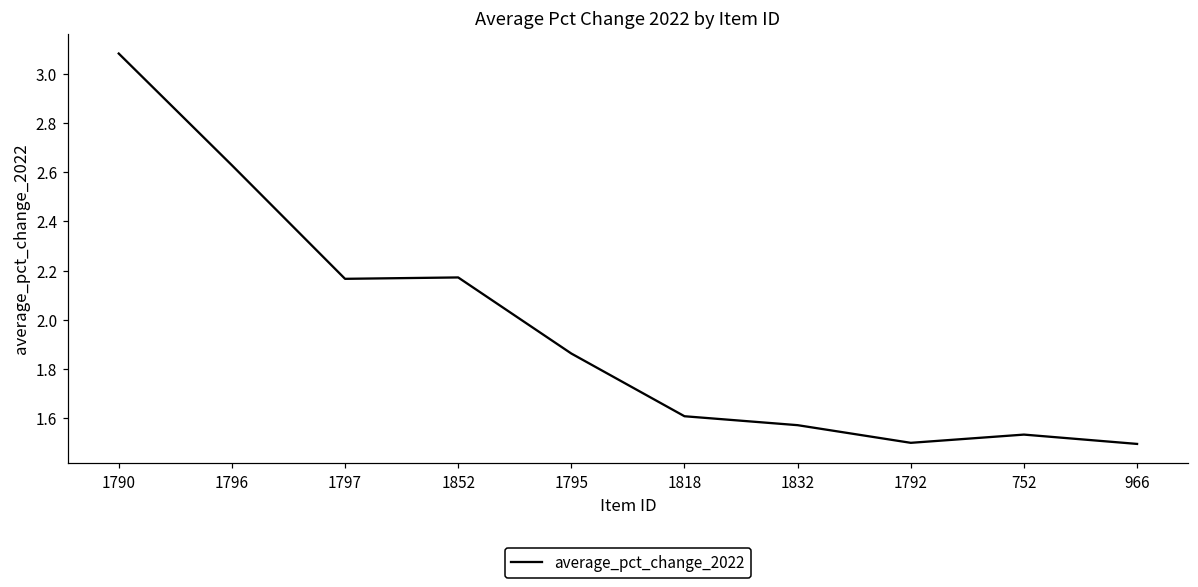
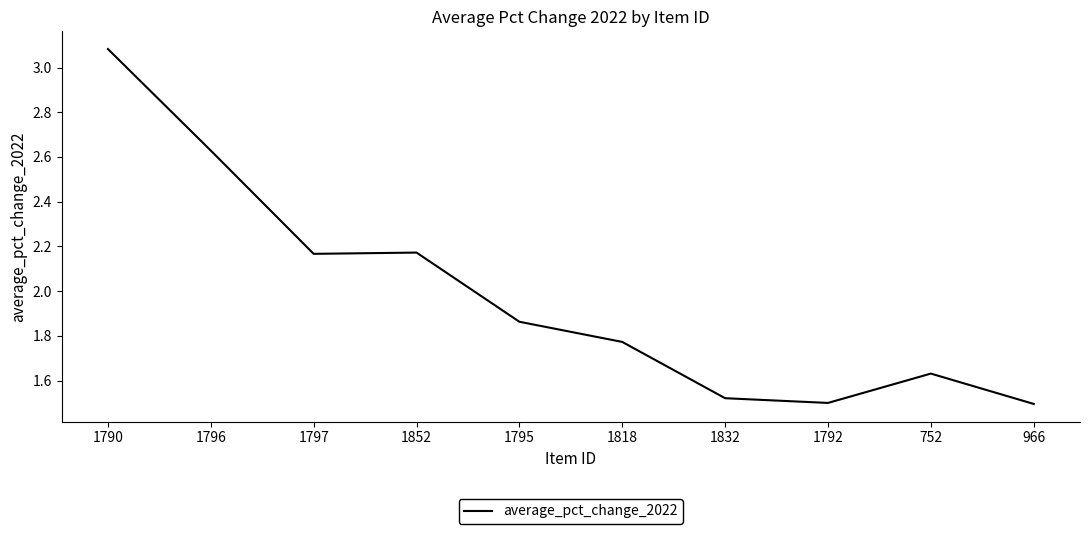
  {
    "1790": 3.08,
    "1796": 2.63,
    "1797": 2.17,
    "1852": 2.17,
    "1795": 1.86,
-   "1818": 1.61,
-   "1832": 1.57,
+   "1818": 1.77,
+   "1832": 1.52,
    "1792": 1.50,
-   "752": 1.53,
+   "752": 1.63,
    "966": 1.50
  }
